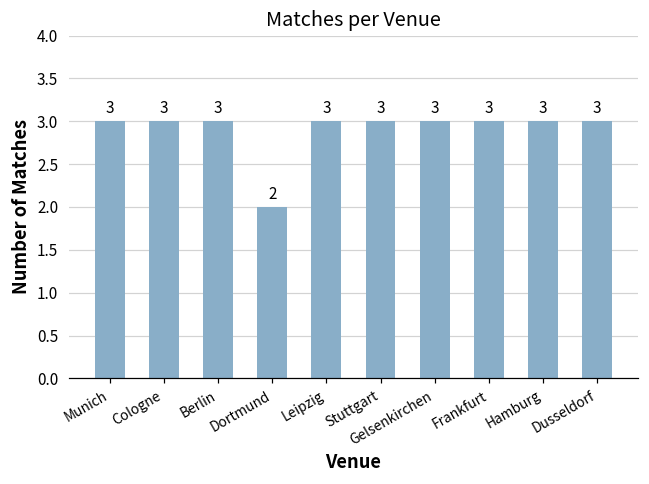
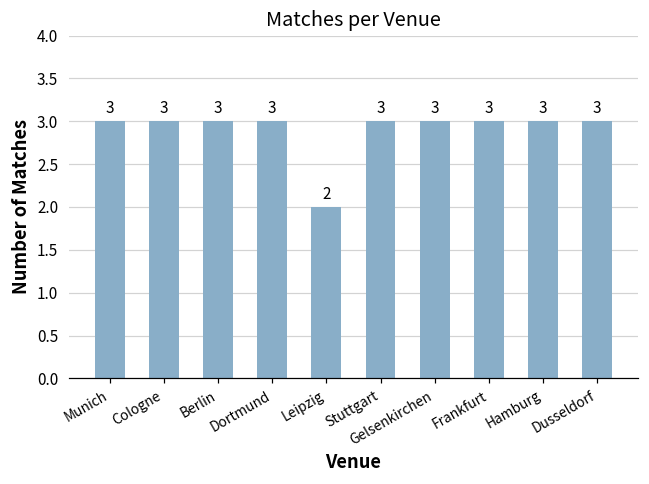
  {
    "Munich": 3,
    "Cologne": 3,
    "Berlin": 3,
-   "Dortmund": 2,
-   "Leipzig": 3,
+   "Dortmund": 3,
+   "Leipzig": 2,
    "Stuttgart": 3,
    "Gelsenkirchen": 3,
    "Frankfurt": 3,
    "Hamburg": 3,
    "Dusseldorf": 3
  }
